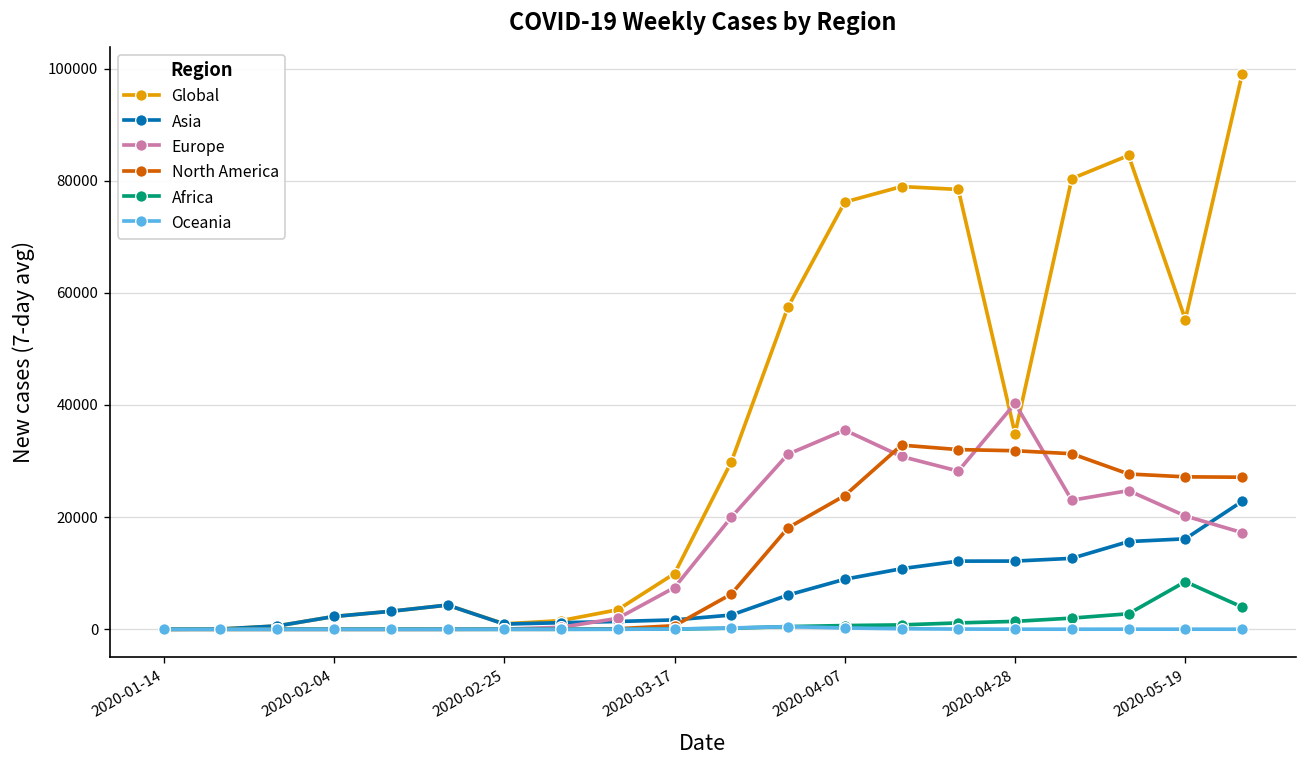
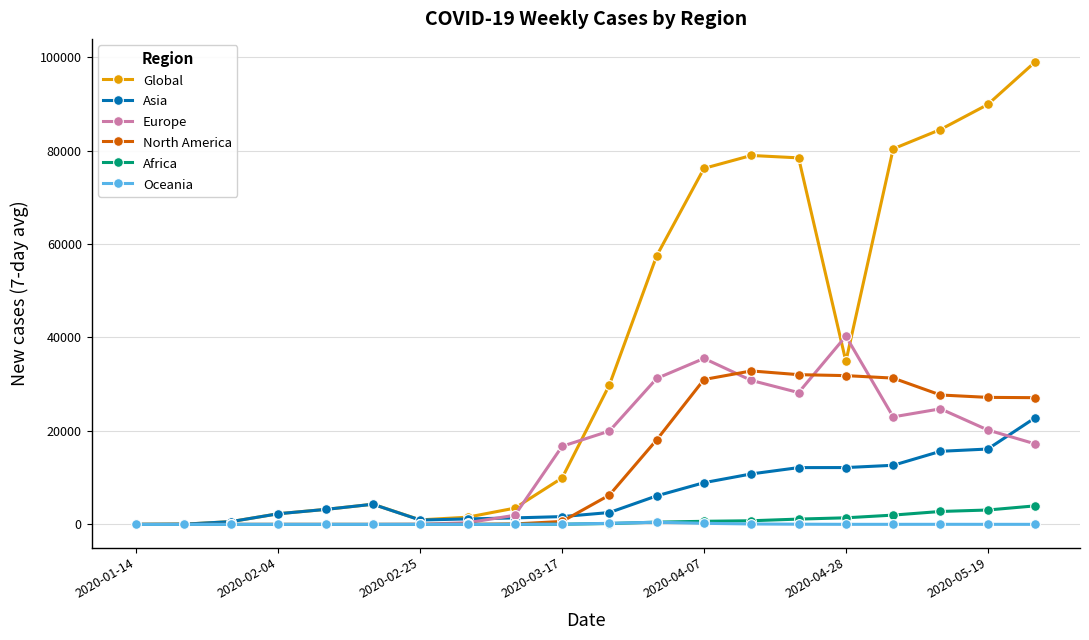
  {
    "Global": {
      "2020-03-17": 10000,
      "2020-04-07": 76000,
      "2020-04-28": 35000,
-     "2020-05-19": 55000
+     "2020-05-19": 90000
    },
    "Asia": {
      "2020-03-17": 2000,
      "2020-04-07": 9000,
      "2020-04-28": 12000,
      "2020-05-19": 16000
    },
    "Europe": {
-     "2020-03-17": 7000,
+     "2020-03-17": 17000,
      "2020-04-07": 36000,
      "2020-04-28": 40000,
      "2020-05-19": 20000
    },
    "North America": {
      "2020-03-17": 1000,
-     "2020-04-07": 24000,
+     "2020-04-07": 31000,
      "2020-04-28": 32000,
      "2020-05-19": 27000
    },
    "Africa": {
      "2020-04-28": 1000,
-     "2020-05-19": 8000
+     "2020-05-19": 3000
    },
    "Oceania": {
      "2020-04-28": 0,
      "2020-05-19": 0
    }
  }
